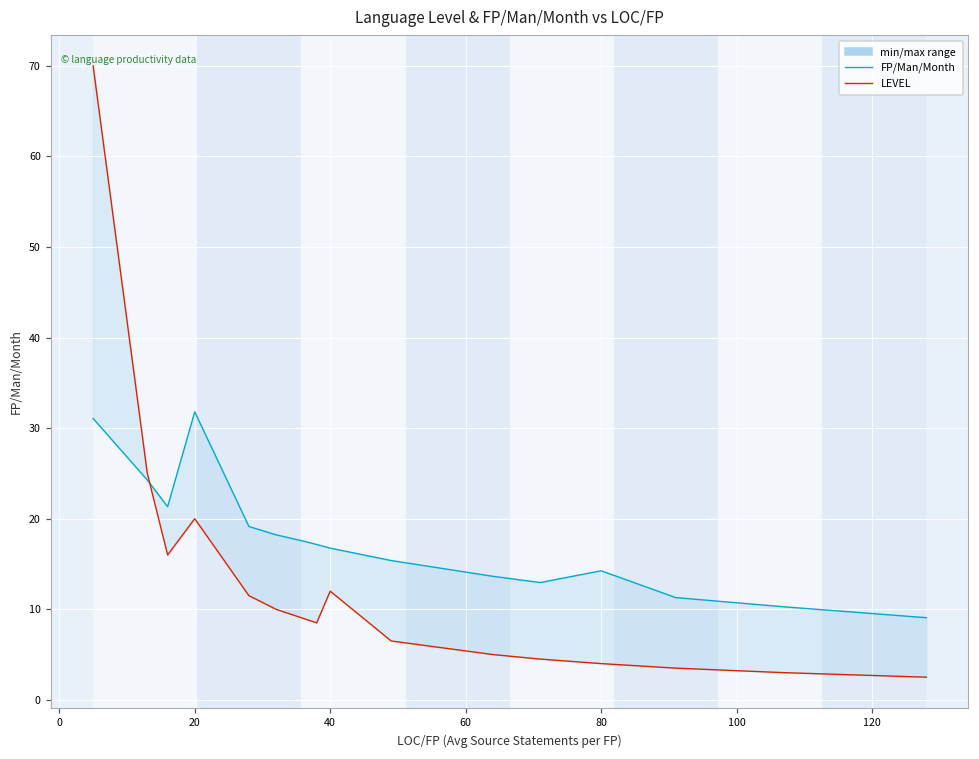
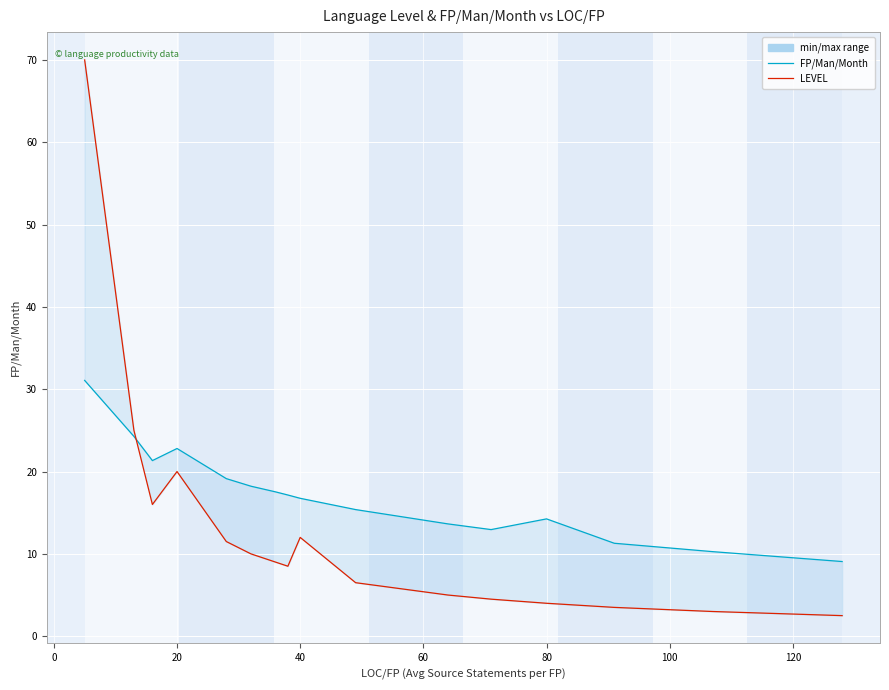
  {
    "FP/Man/Month": {
-     "20": 32
+     "20": 23
    },
    "LEVEL": {
      "20": 20,
      "40": 12,
      "80": 4
    }
  }
